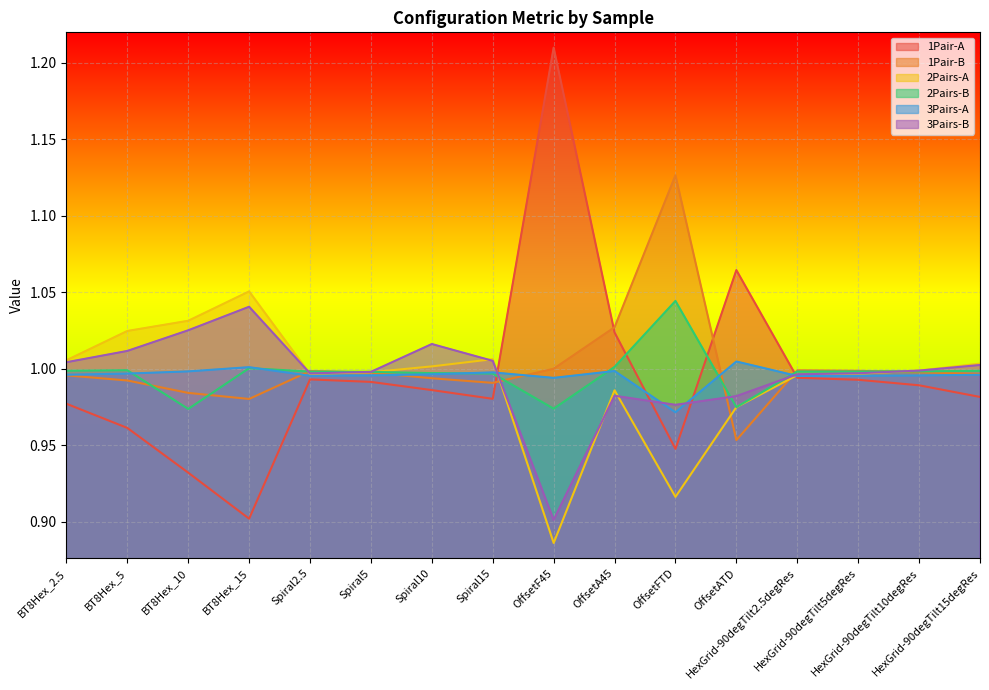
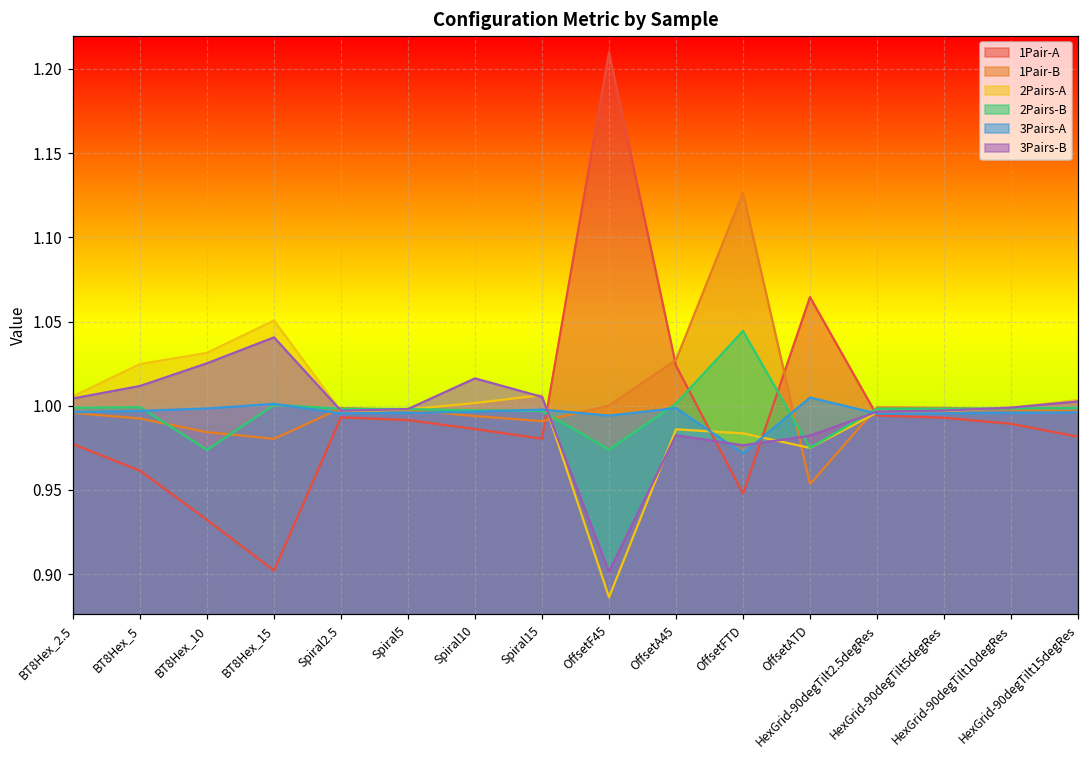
  {
    "2Pairs-A": {
      "BT8Hex_5": 1.025,
      "BT8Hex_10": 1.031,
      "BT8Hex_15": 1.051,
      "Spiral10": 1.002,
      "OffsetF45": 0.886,
      "OffsetA45": 0.986,
-     "OffsetFTD": 0.916
+     "OffsetFTD": 0.984
    },
    "2Pairs-B": {
      "BT8Hex_2.5": 0.999,
      "BT8Hex_5": 0.999,
      "BT8Hex_10": 0.974,
      "OffsetF45": 0.974,
      "OffsetA45": 1.001,
      "OffsetFTD": 1.044,
      "HexGrid-90degTilt15degRes": 0.999
    },
    "3Pairs-A": {
      "BT8Hex_5": 0.997,
      "BT8Hex_10": 0.998,
      "Spiral5": 0.996,
      "OffsetF45": 0.994,
      "OffsetA45": 0.999,
      "OffsetFTD": 0.972,
      "OffsetATD": 1.005,
      "HexGrid-90degTilt10degRes": 0.996
    },
    "3Pairs-B": {
      "BT8Hex_5": 1.012,
      "BT8Hex_10": 1.025,
      "BT8Hex_15": 1.041,
      "Spiral10": 1.016,
      "OffsetF45": 0.901,
      "OffsetA45": 0.982,
      "OffsetFTD": 0.977,
      "OffsetATD": 0.982
    }
  }
